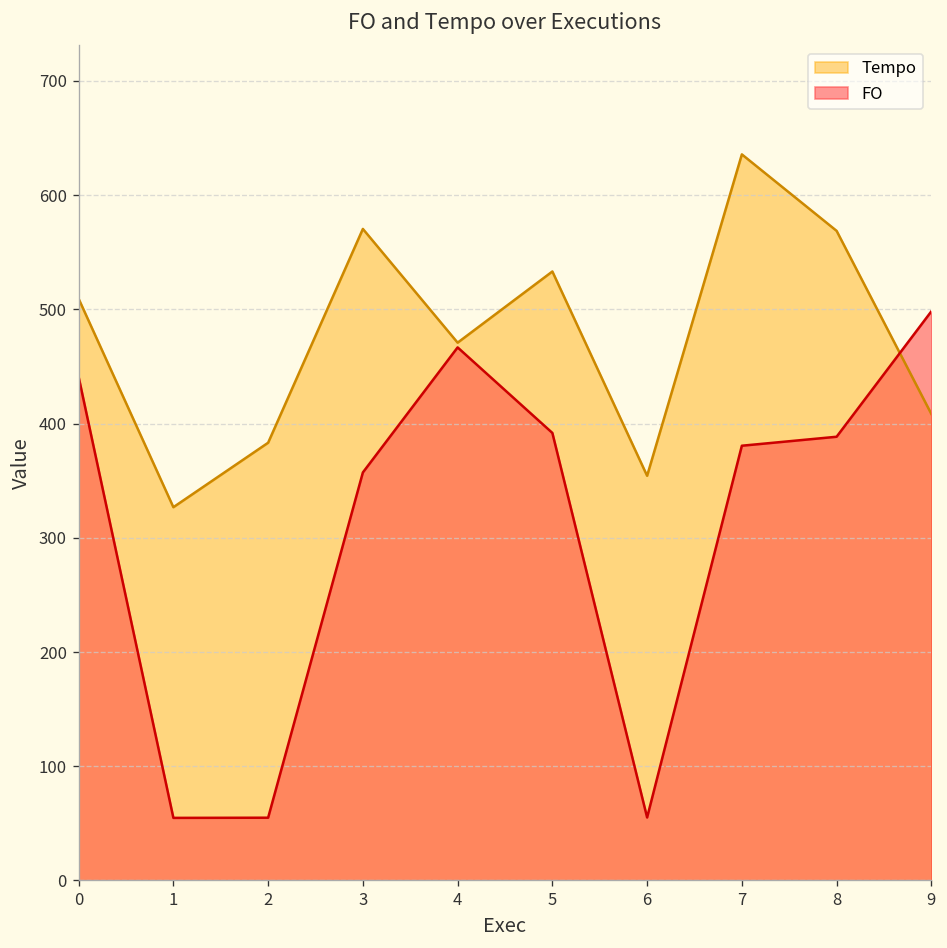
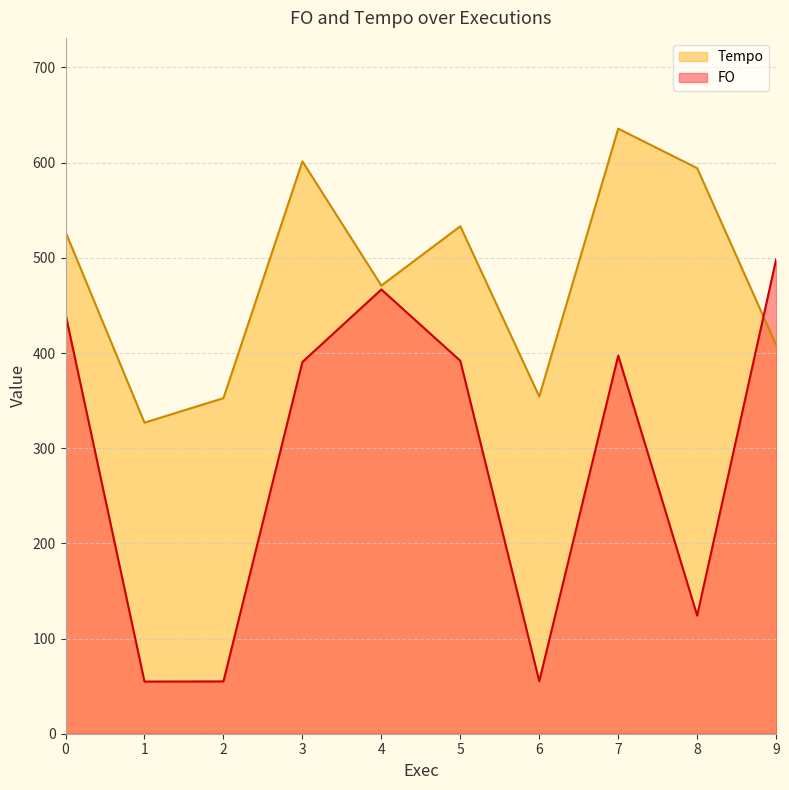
  {
    "Tempo": {
-     "0": 510,
+     "0": 530,
      "1": 330,
-     "2": 380,
-     "3": 570,
+     "2": 350,
+     "3": 600,
      "4": 470,
      "5": 530,
      "6": 350,
      "7": 640,
-     "8": 570,
+     "8": 590,
      "9": 410
    },
    "FO": {
      "0": 440,
      "1": 50,
      "2": 50,
-     "3": 360,
+     "3": 390,
      "4": 470,
      "5": 390,
      "6": 60,
-     "7": 380,
-     "8": 390,
+     "7": 400,
+     "8": 120,
      "9": 500
    }
  }
